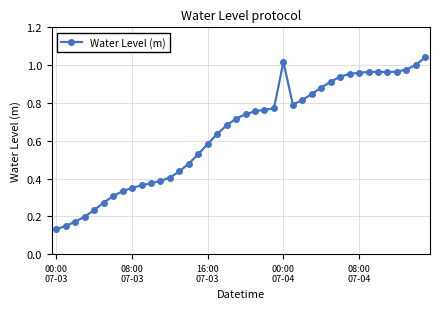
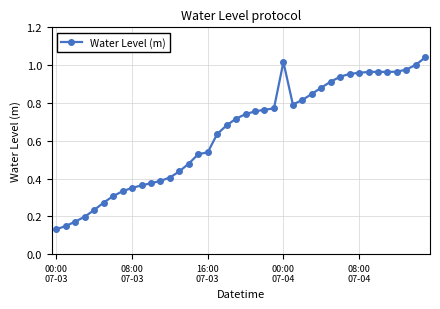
  {
    "00:00 07-03": 0.13,
    "08:00 07-03": 0.35,
-   "16:00 07-03": 0.58,
+   "16:00 07-03": 0.54,
    "00:00 07-04": 1.02,
    "08:00 07-04": 0.96
  }
